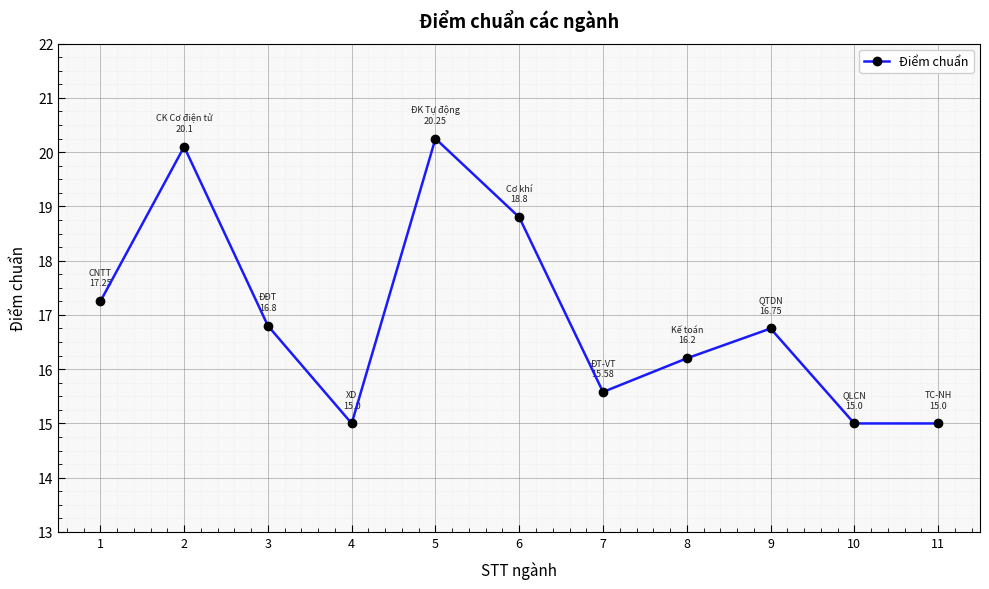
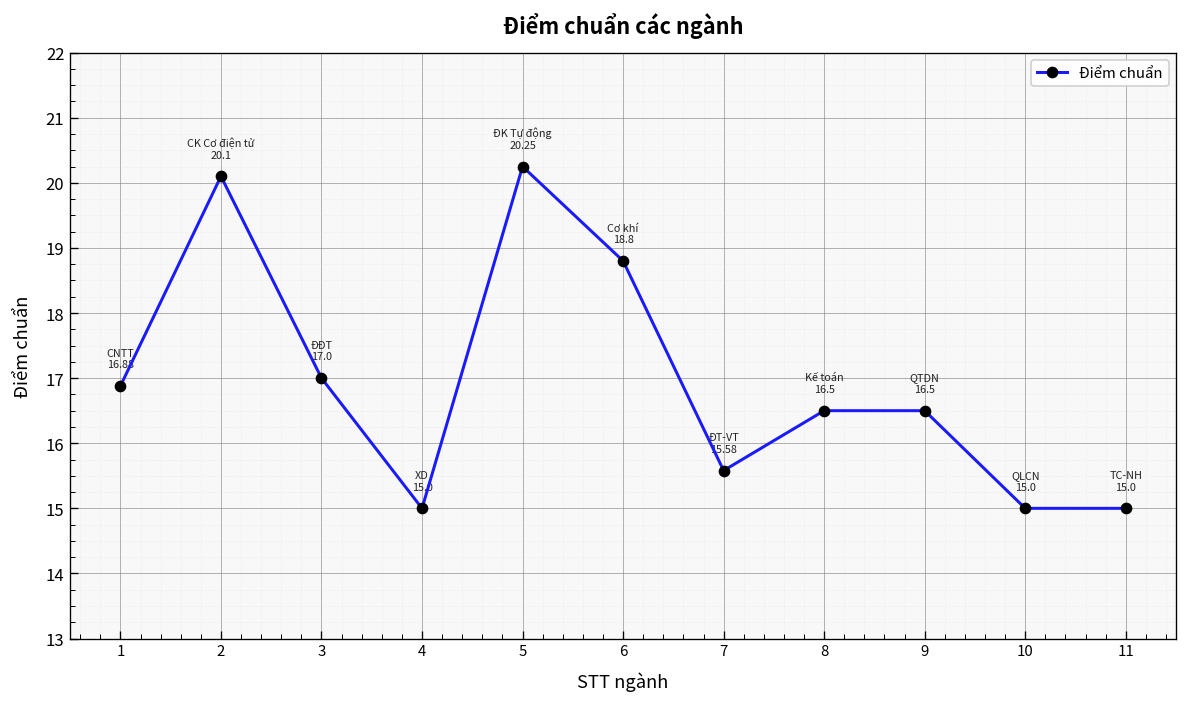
  {
-   "1": 17.25,
+   "1": 16.88,
    "2": 20.1,
-   "3": 16.8,
+   "3": 17.0,
    "4": 15.0,
    "5": 20.25,
    "6": 18.8,
    "7": 15.58,
-   "8": 16.2,
-   "9": 16.75,
+   "8": 16.5,
+   "9": 16.5,
    "10": 15.0,
    "11": 15.0
  }
